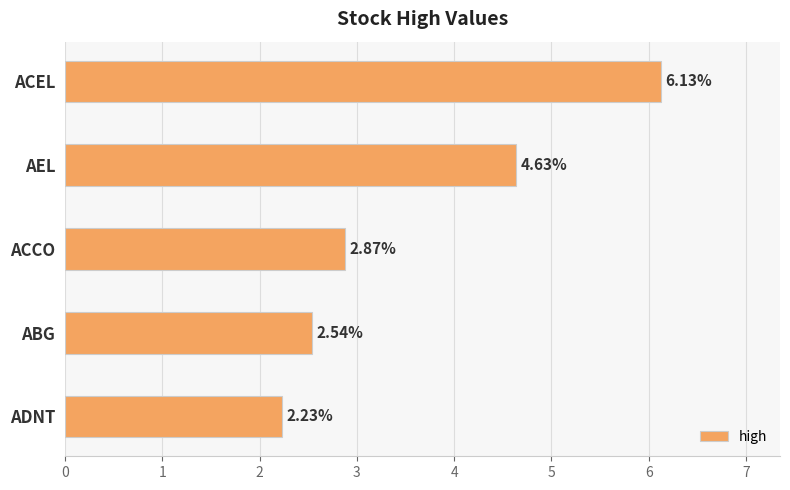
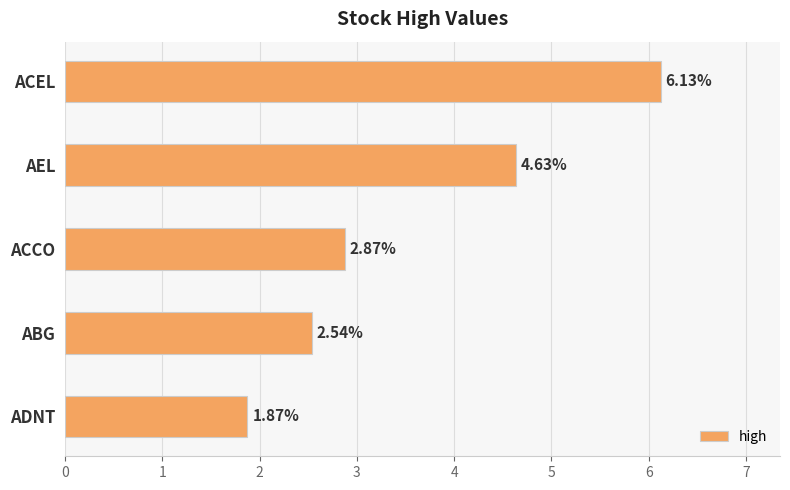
  {
    "ACEL": "6.13%",
    "AEL": "4.63%",
    "ACCO": "2.87%",
    "ABG": "2.54%",
-   "ADNT": "2.23%"
+   "ADNT": "1.87%"
  }
